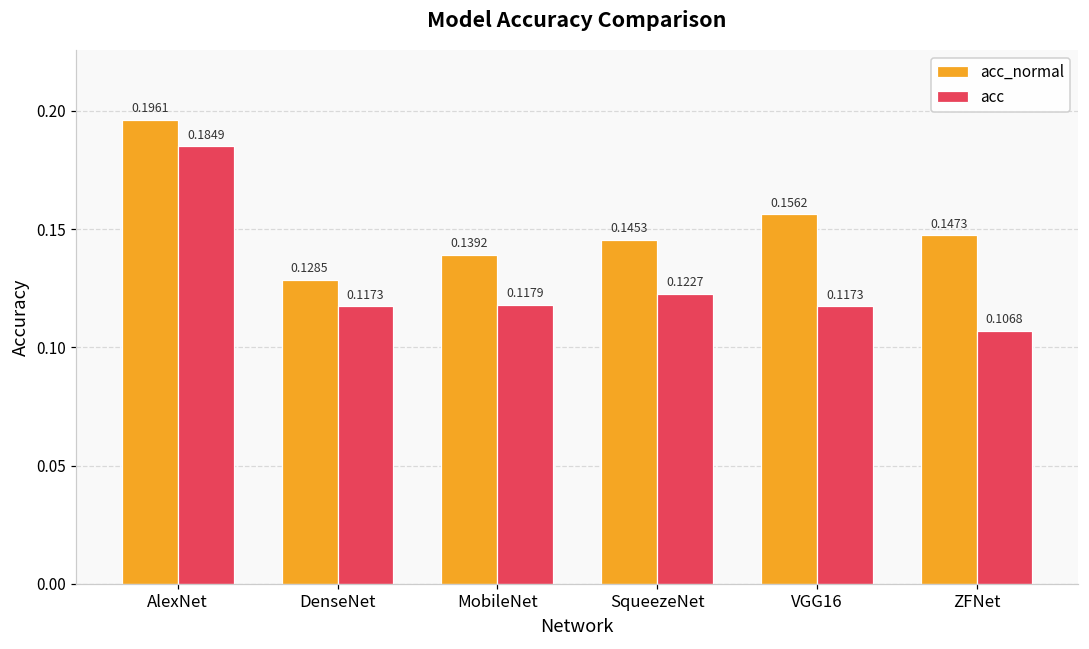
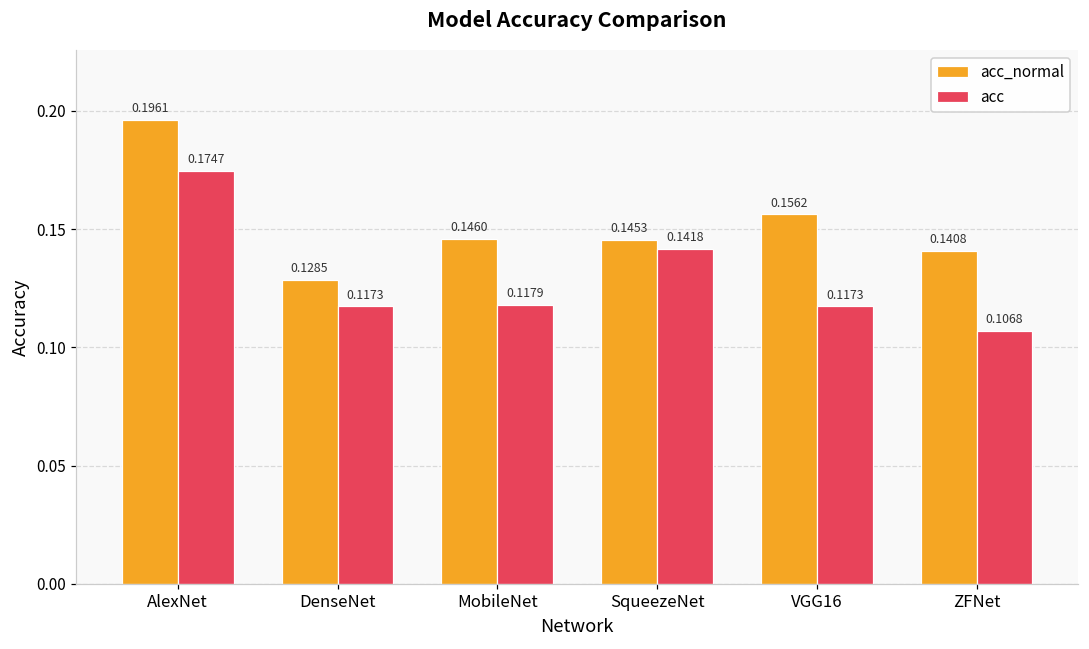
  {
    "acc_normal": {
      "AlexNet": 0.1961,
      "DenseNet": 0.1285,
-     "MobileNet": 0.1392,
+     "MobileNet": 0.1460,
      "SqueezeNet": 0.1453,
      "VGG16": 0.1562,
-     "ZFNet": 0.1473
+     "ZFNet": 0.1408
    },
    "acc": {
-     "AlexNet": 0.1849,
+     "AlexNet": 0.1747,
      "DenseNet": 0.1173,
      "MobileNet": 0.1179,
-     "SqueezeNet": 0.1227,
+     "SqueezeNet": 0.1418,
      "VGG16": 0.1173,
      "ZFNet": 0.1068
    }
  }
